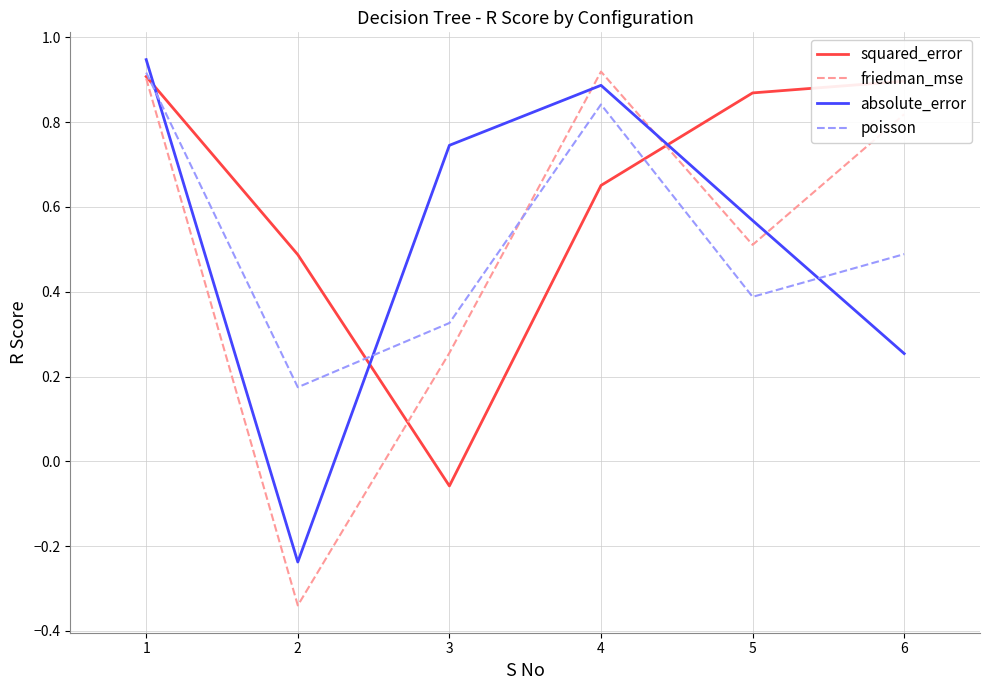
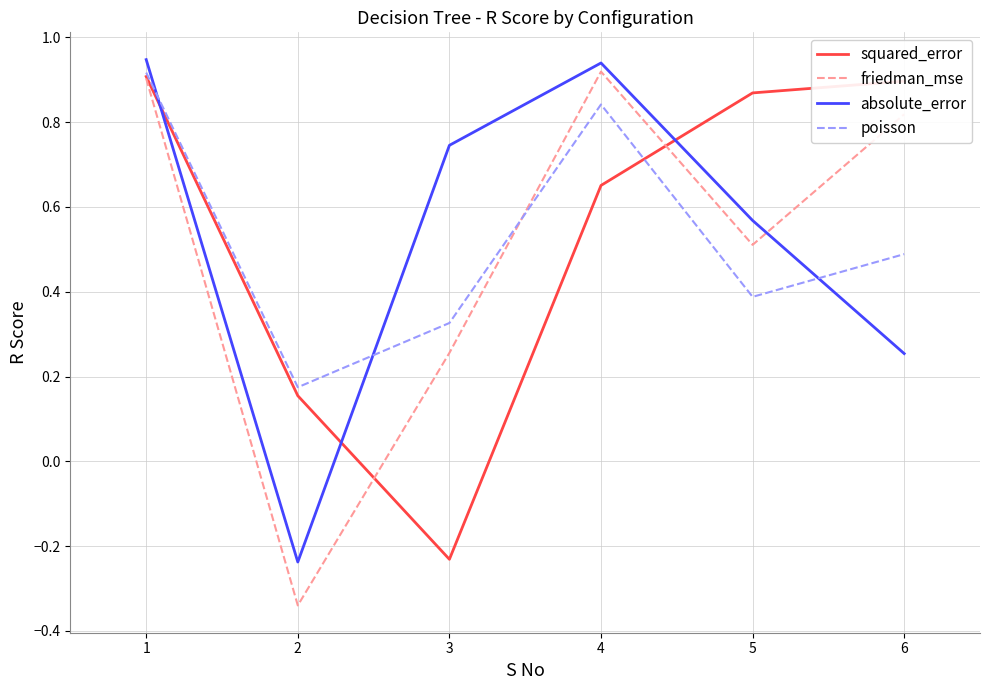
  {
    "squared_error": {
-     "2": 0.49,
-     "3": -0.06,
+     "2": 0.15,
+     "3": -0.23,
      "4": 0.65,
      "5": 0.87
    },
    "friedman_mse": {
      "2": -0.34,
      "3": 0.26,
      "4": 0.92,
      "5": 0.51
    },
    "absolute_error": {
      "1": 0.95,
      "2": -0.24,
      "3": 0.75,
-     "4": 0.89,
+     "4": 0.94,
      "5": 0.57,
      "6": 0.25
    },
    "poisson": {
      "1": 0.92,
      "2": 0.17,
      "3": 0.33,
      "4": 0.84,
      "5": 0.39,
      "6": 0.49
    }
  }
